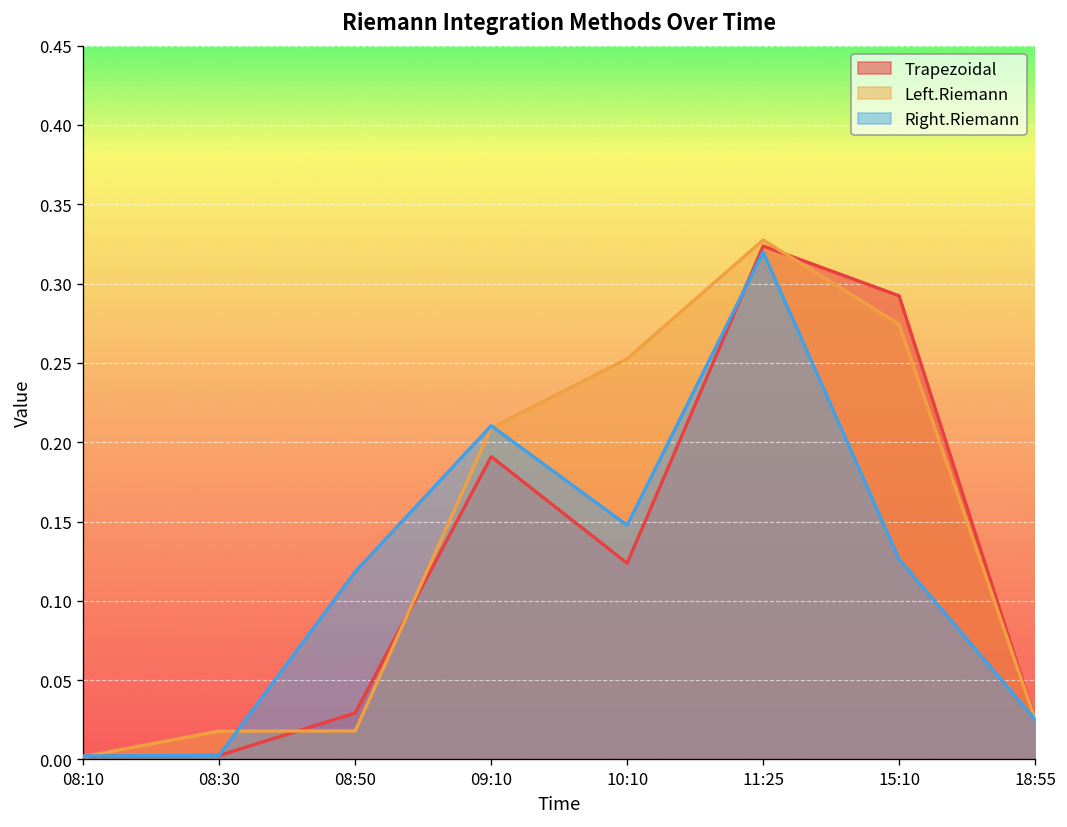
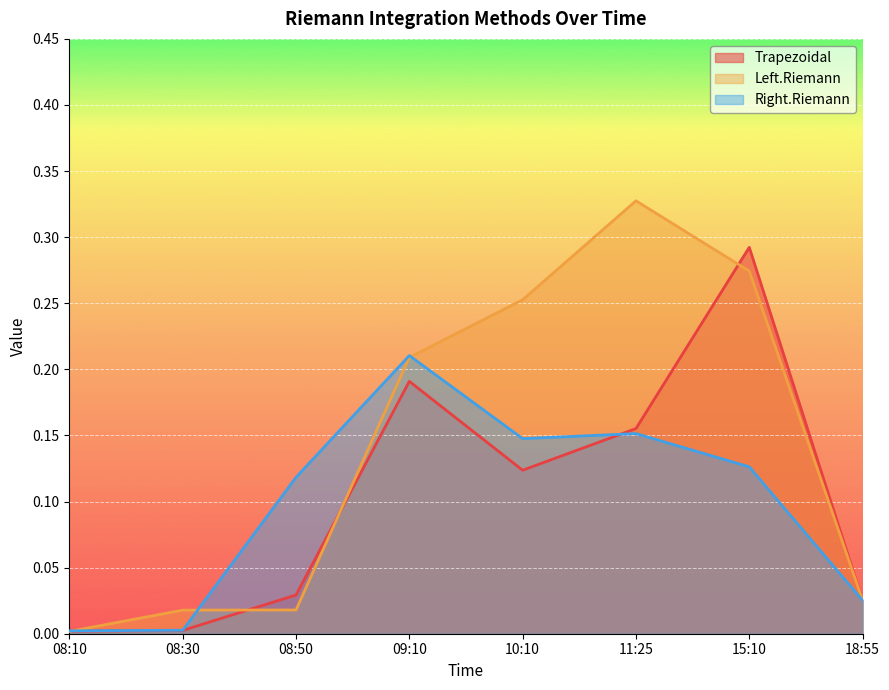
  {
    "Trapezoidal": {
      "08:50": 0.029,
      "09:10": 0.191,
      "10:10": 0.124,
-     "11:25": 0.324,
+     "11:25": 0.155,
      "15:10": 0.292
    },
    "Left.Riemann": {
      "08:30": 0.018,
      "08:50": 0.018,
      "10:10": 0.253,
      "11:25": 0.328,
      "15:10": 0.274
    },
    "Right.Riemann": {
      "08:50": 0.118,
      "10:10": 0.148,
-     "11:25": 0.320,
+     "11:25": 0.151,
      "15:10": 0.126
    }
  }
